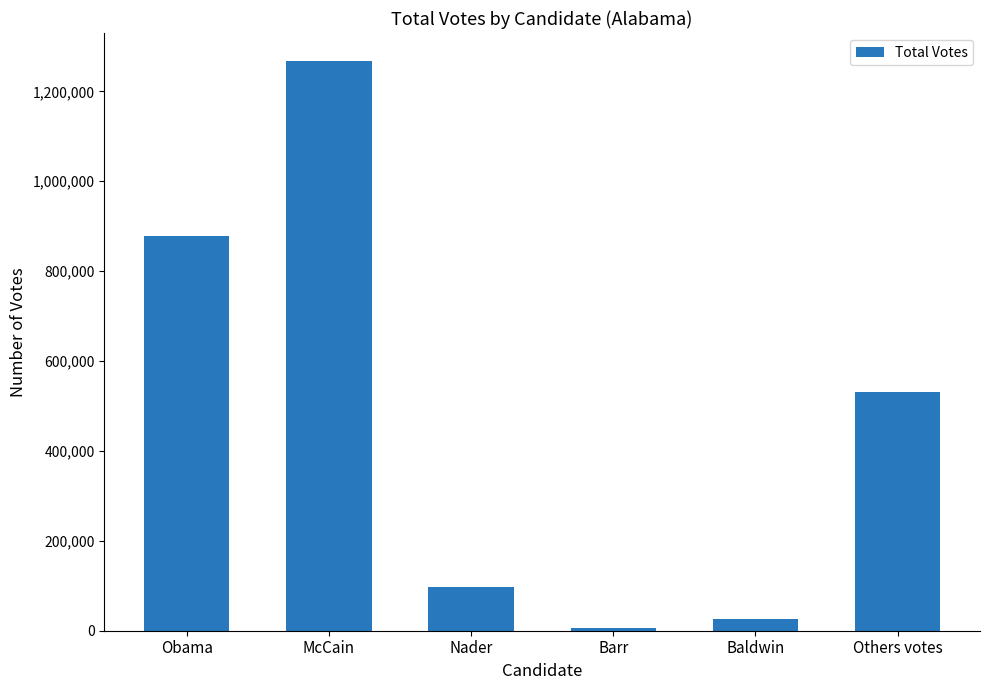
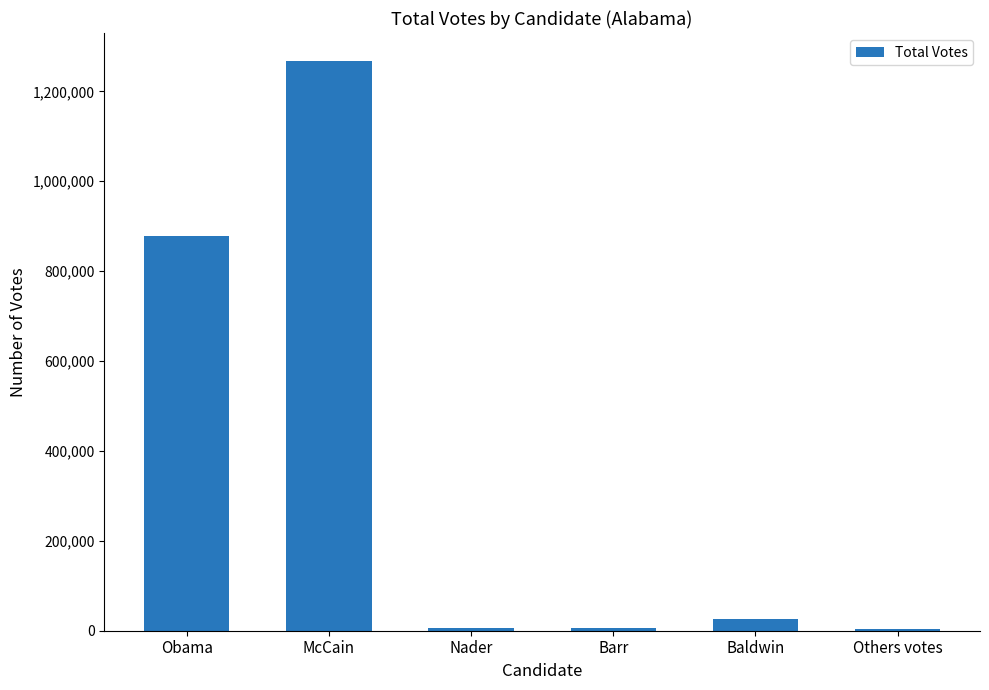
  {
    "Obama": "880,000",
    "McCain": "1,270,000",
-   "Nader": "100,000",
+   "Nader": "10,000",
    "Baldwin": "30,000",
-   "Others votes": "530,000"
+   "Others votes": "0"
  }
